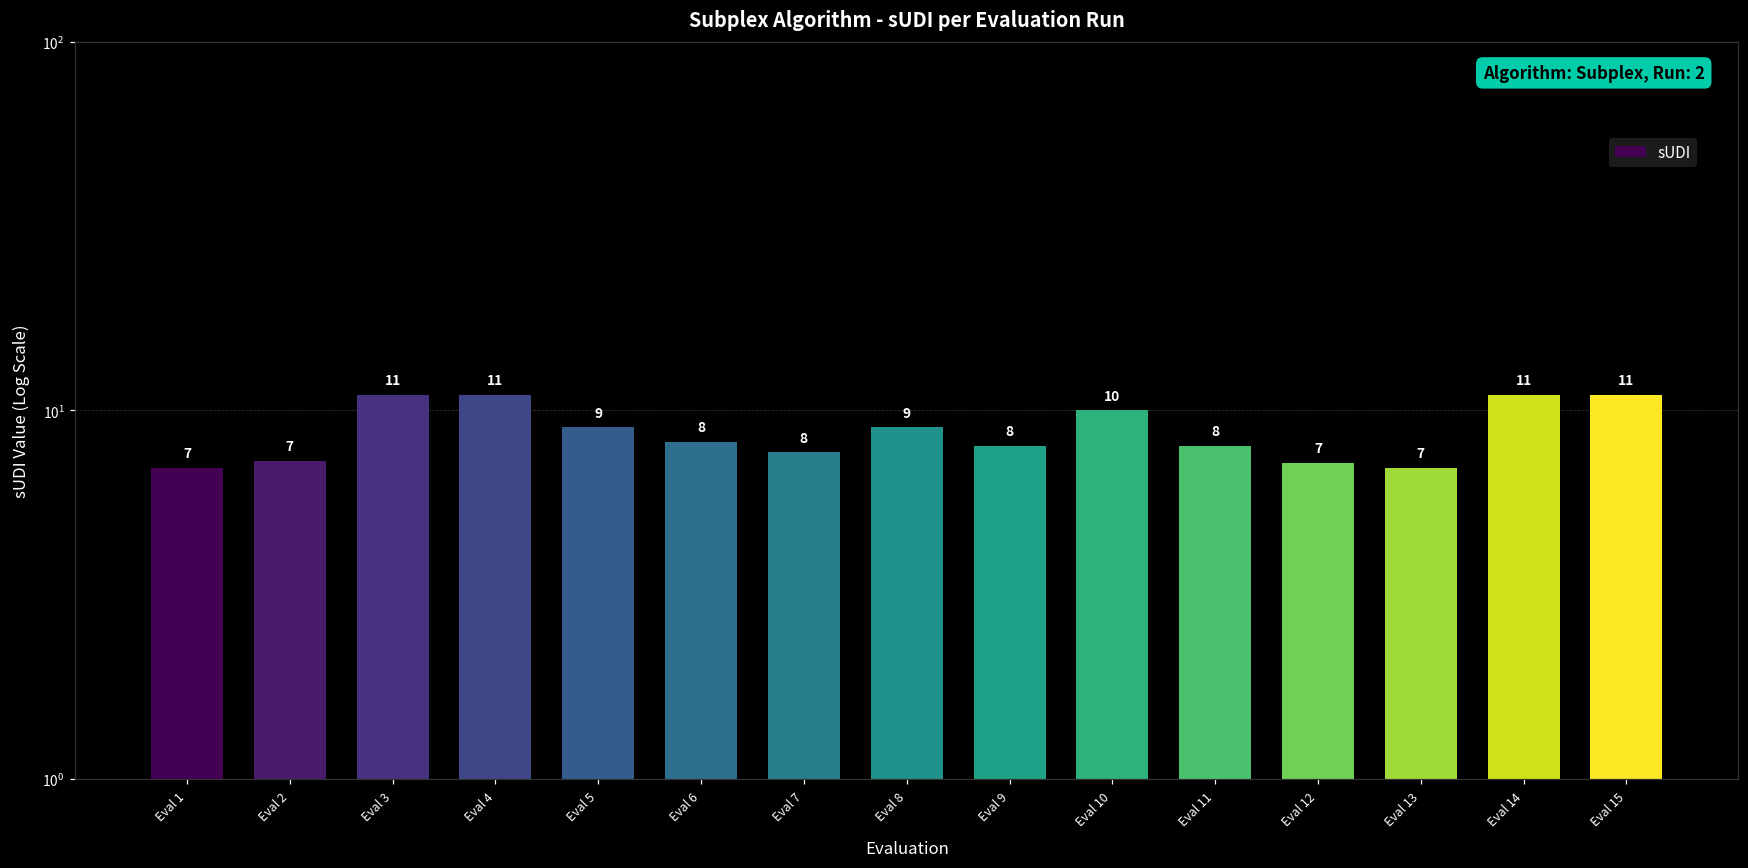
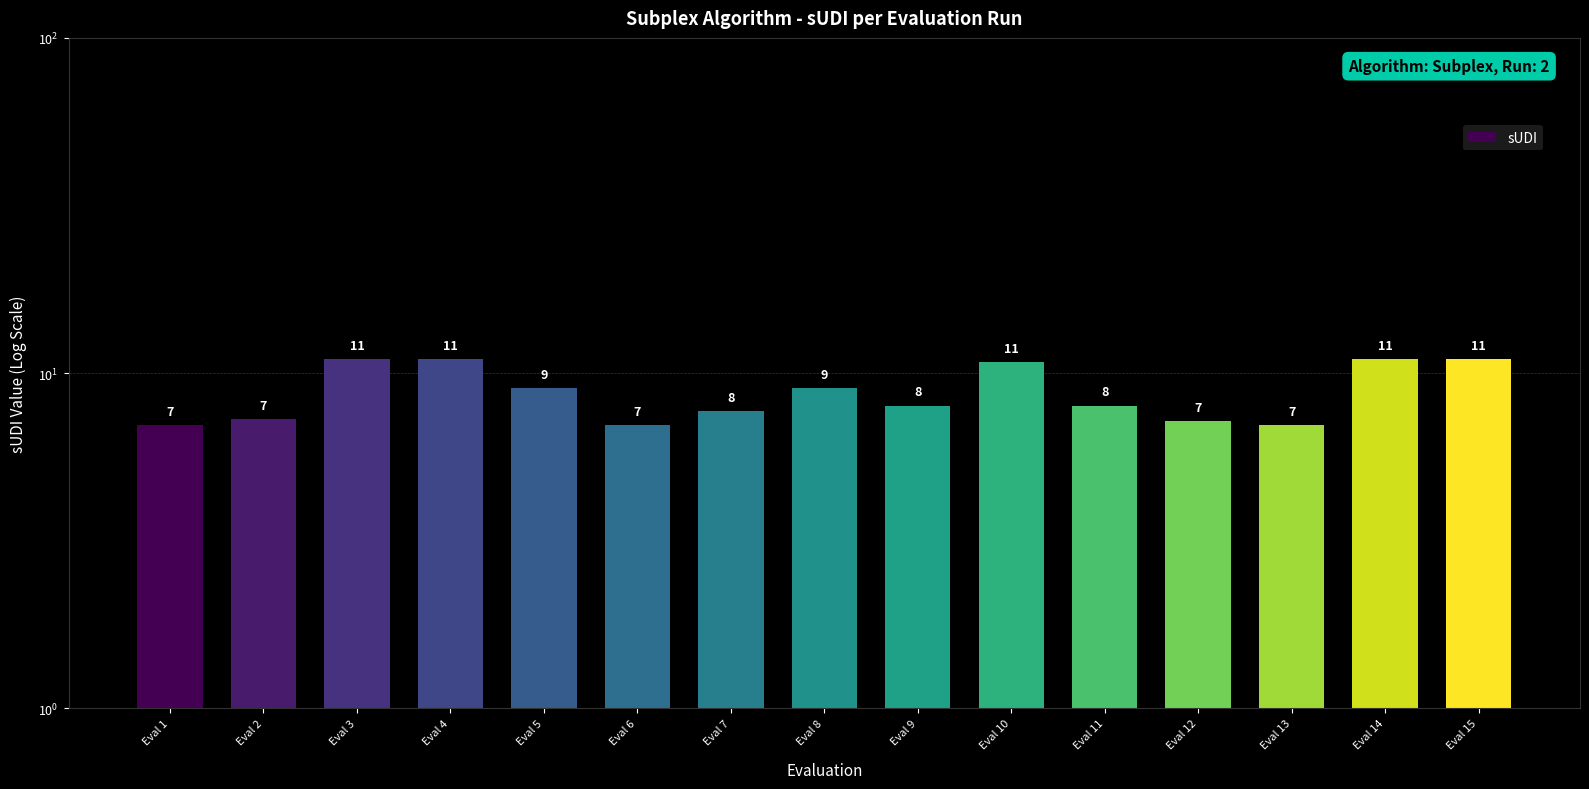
  {
    "Eval 1": 7,
    "Eval 2": 7,
    "Eval 3": 11,
    "Eval 4": 11,
    "Eval 5": 9,
-   "Eval 6": 8,
+   "Eval 6": 7,
    "Eval 7": 8,
    "Eval 8": 9,
    "Eval 9": 8,
-   "Eval 10": 10,
+   "Eval 10": 11,
    "Eval 11": 8,
    "Eval 12": 7,
    "Eval 13": 7,
    "Eval 14": 11,
    "Eval 15": 11
  }
